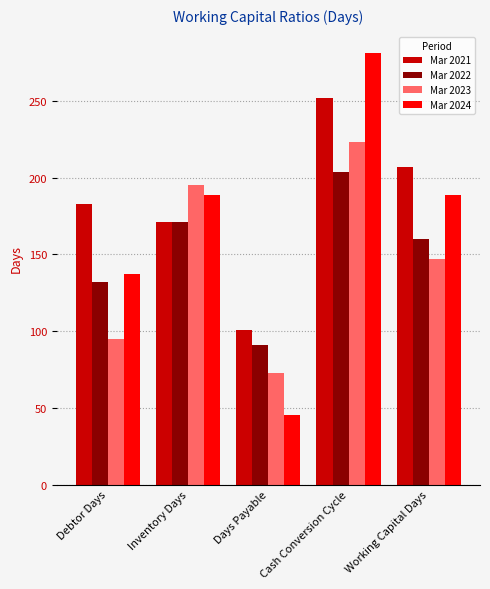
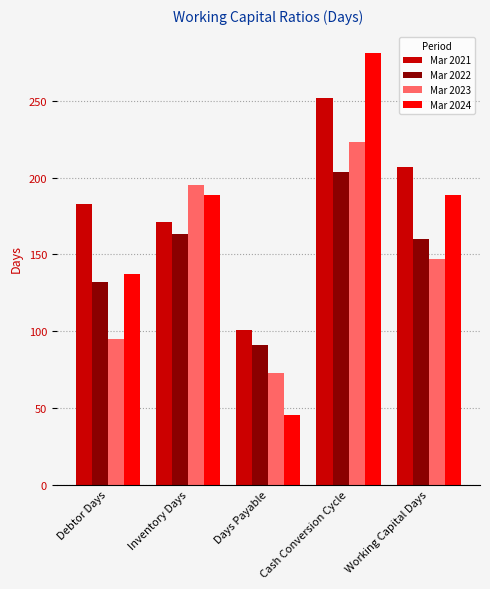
  {
    "Mar 2022": {
      "Debtor Days": 132,
-     "Inventory Days": 171,
+     "Inventory Days": 163,
      "Days Payable": 91,
      "Cash Conversion Cycle": 204,
      "Working Capital Days": 160
    },
    "Mar 2023": {
      "Debtor Days": 95,
      "Inventory Days": 195,
      "Days Payable": 73,
      "Cash Conversion Cycle": 223,
      "Working Capital Days": 147
    }
  }
